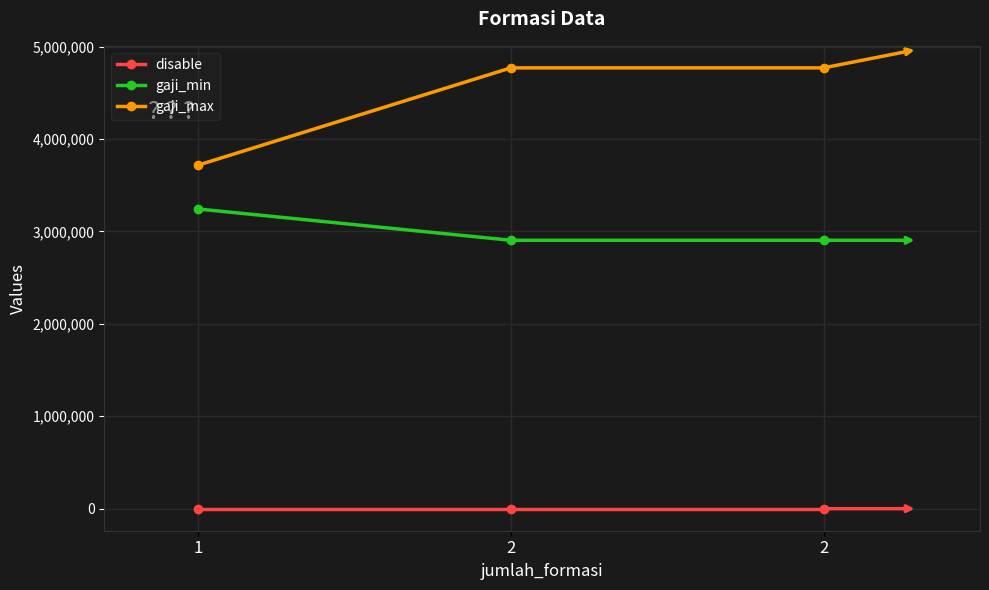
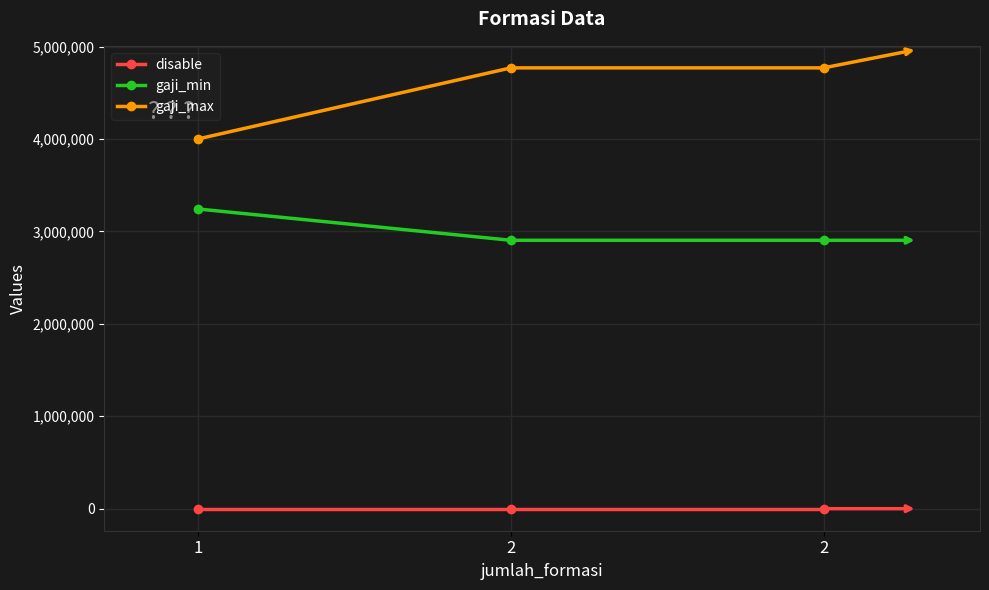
  {
    "disable": {
      "1": "0"
    },
    "gaji_min": {
      "1": "3,200,000"
    },
    "gaji_max": {
-     "1": "3,700,000"
+     "1": "4,000,000"
    }
  }
